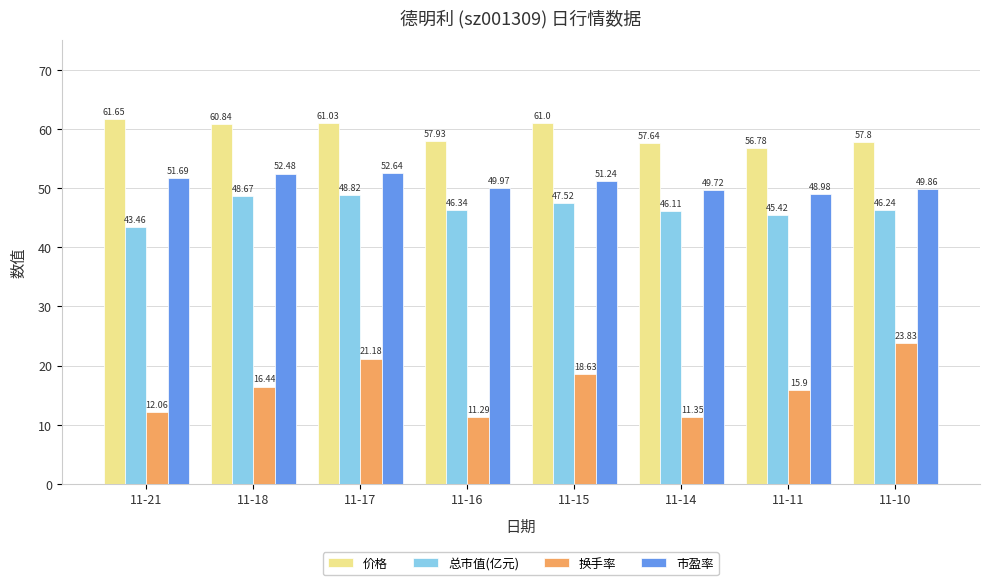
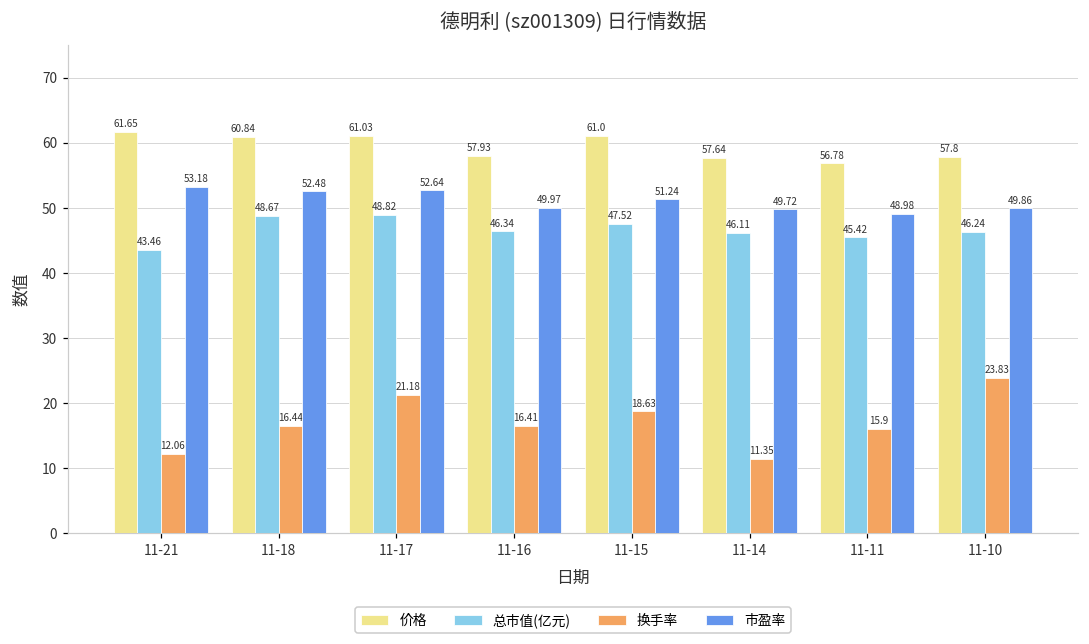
  {
    "价格": {
      "11-21": 61.65,
      "11-18": 60.84,
      "11-17": 61.03,
      "11-16": 57.93,
      "11-15": 61.0,
      "11-14": 57.64,
      "11-11": 56.78,
      "11-10": 57.8
    },
    "总市值(亿元)": {
      "11-21": 43.46,
      "11-18": 48.67,
      "11-17": 48.82,
      "11-16": 46.34,
      "11-15": 47.52,
      "11-14": 46.11,
      "11-11": 45.42,
      "11-10": 46.24
    },
    "换手率": {
      "11-21": 12.06,
      "11-18": 16.44,
      "11-17": 21.18,
-     "11-16": 11.29,
+     "11-16": 16.41,
      "11-15": 18.63,
      "11-14": 11.35,
      "11-11": 15.9,
      "11-10": 23.83
    },
    "市盈率": {
-     "11-21": 51.69,
+     "11-21": 53.18,
      "11-18": 52.48,
      "11-17": 52.64,
      "11-16": 49.97,
      "11-15": 51.24,
      "11-14": 49.72,
      "11-11": 48.98,
      "11-10": 49.86
    }
  }
